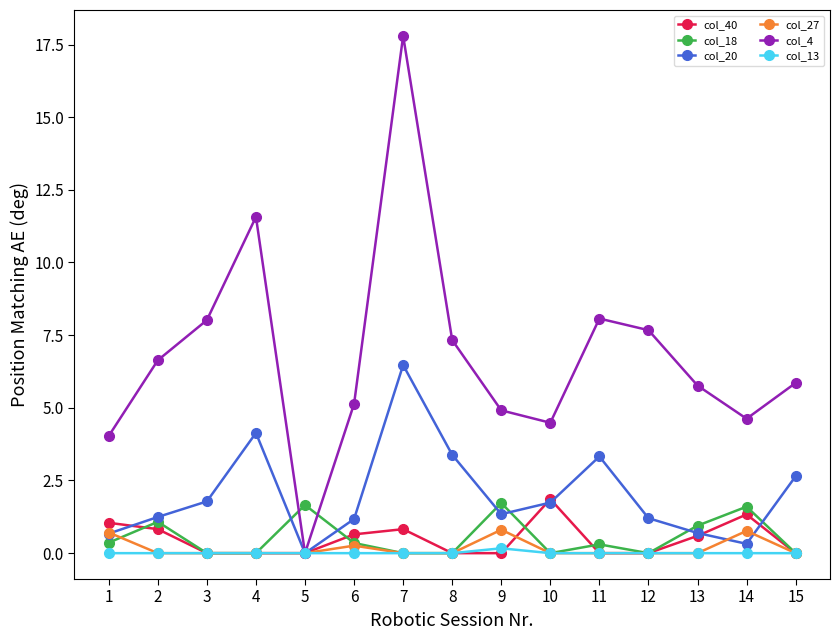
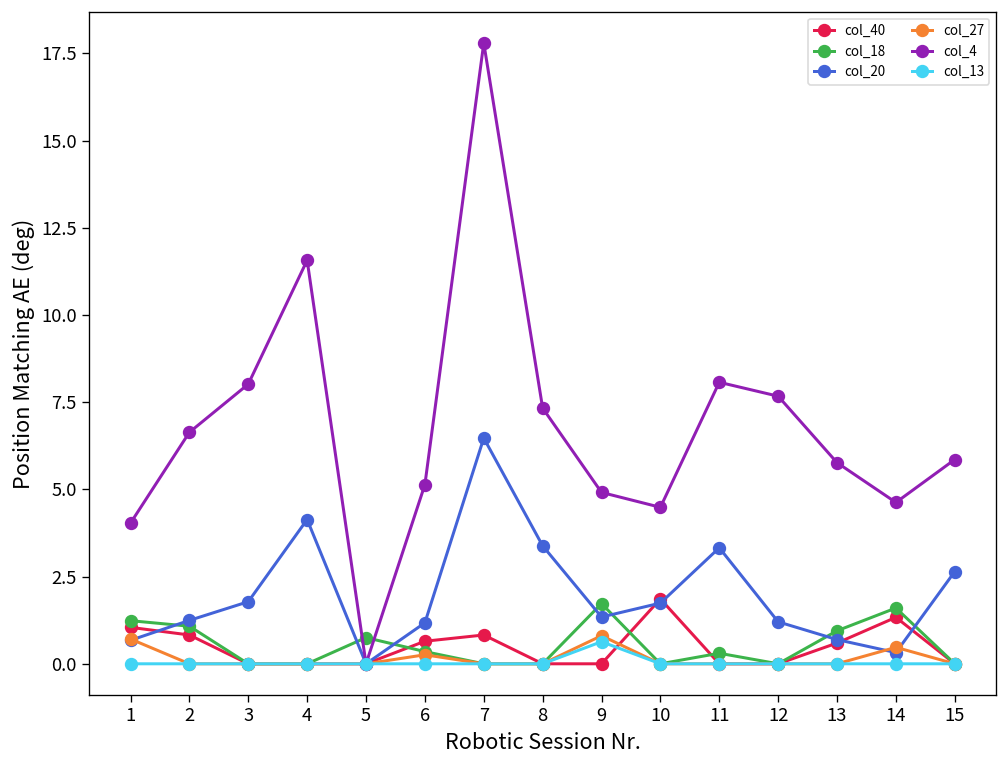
  {
    "col_40": {
      "1": 1.0,
      "2": 0.8,
      "6": 0.6,
      "7": 0.8,
      "9": 0.0,
      "10": 1.9,
      "13": 0.6,
      "14": 1.3
    },
    "col_18": {
-     "1": 0.4,
+     "1": 1.2,
      "2": 1.1,
-     "5": 1.7,
+     "5": 0.8,
      "6": 0.3,
      "9": 1.7,
      "11": 0.3,
      "13": 0.9,
      "14": 1.6
    },
    "col_20": {
      "2": 1.2,
      "3": 1.8,
      "4": 4.1,
      "6": 1.2,
      "7": 6.5,
      "8": 3.4,
      "9": 1.3,
      "10": 1.7,
      "11": 3.3,
      "12": 1.2,
      "13": 0.7,
      "14": 0.3,
      "15": 2.6
    },
    "col_27": {
      "6": 0.3,
      "9": 0.8,
-     "14": 0.8
+     "14": 0.5
    },
    "col_4": {
      "1": 4.0,
      "2": 6.6,
      "3": 8.0,
      "4": 11.6,
      "6": 5.1,
      "7": 17.8,
      "8": 7.3,
      "9": 4.9,
      "10": 4.5,
      "11": 8.1,
      "12": 7.7,
      "13": 5.8,
      "14": 4.6,
      "15": 5.9
    },
    "col_13": {
      "1": 0.0,
      "6": 0.0,
-     "9": 0.2,
+     "9": 0.6,
      "14": 0.0
    }
  }
